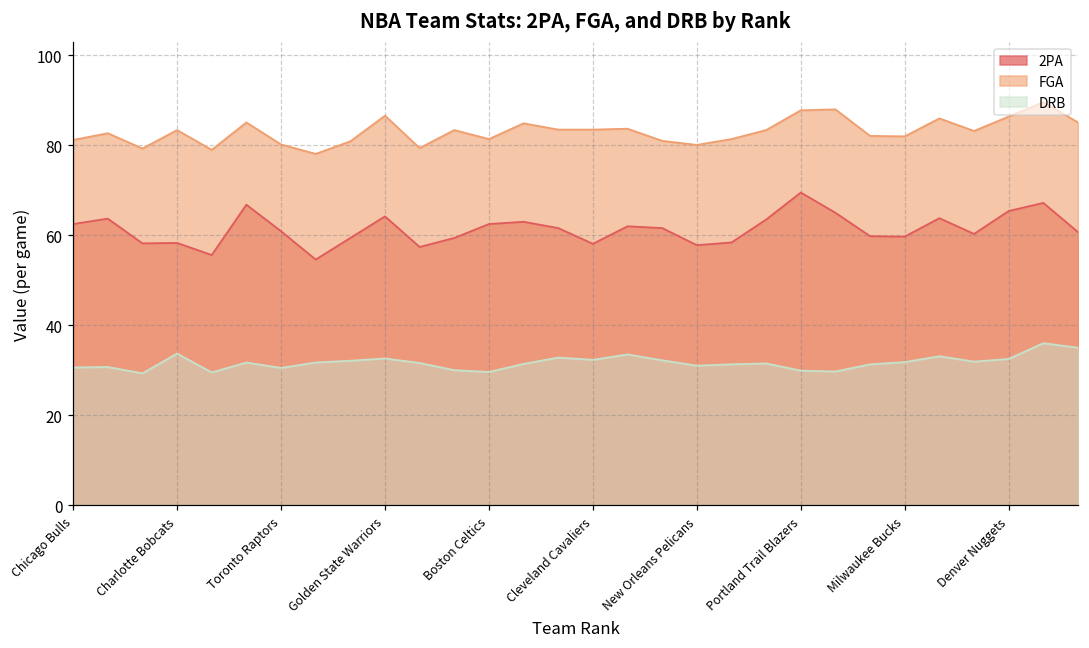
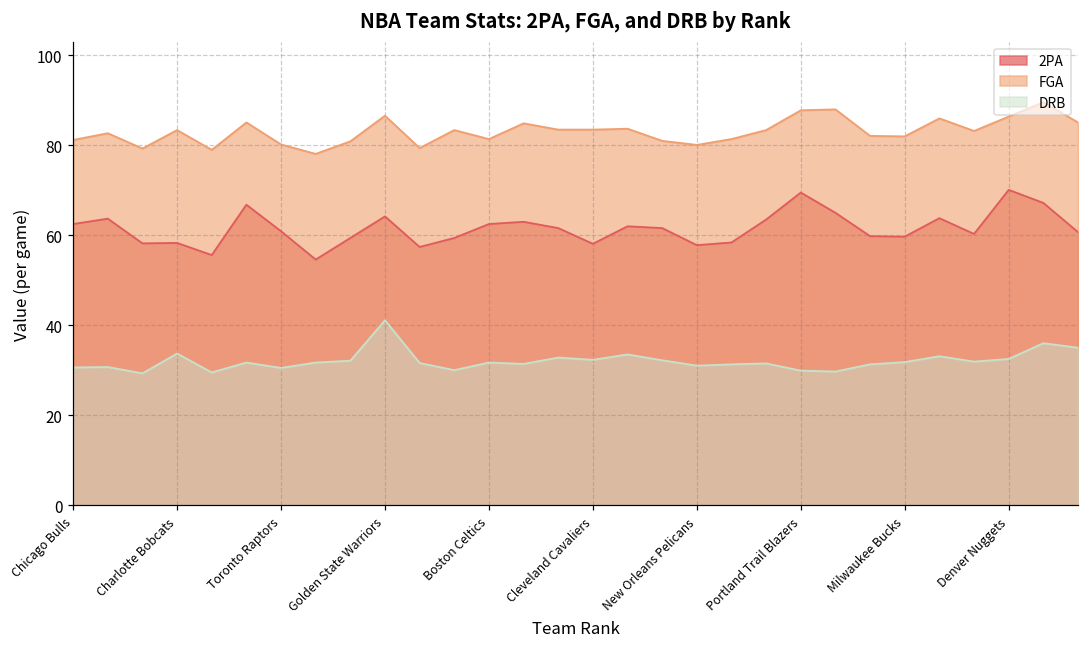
  {
    "2PA": {
      "Chicago Bulls": 63,
      "Charlotte Bobcats": 58,
      "Toronto Raptors": 61,
      "Golden State Warriors": 64,
      "Boston Celtics": 63,
      "Cleveland Cavaliers": 58,
      "New Orleans Pelicans": 58,
      "Portland Trail Blazers": 70,
      "Milwaukee Bucks": 60,
-     "Denver Nuggets": 65
+     "Denver Nuggets": 70
    },
    "FGA": {
      "Chicago Bulls": 81,
      "Charlotte Bobcats": 83,
      "Toronto Raptors": 80,
      "Golden State Warriors": 87,
      "Boston Celtics": 81,
      "Cleveland Cavaliers": 84,
      "New Orleans Pelicans": 80,
      "Portland Trail Blazers": 88,
      "Milwaukee Bucks": 82,
      "Denver Nuggets": 86
    },
    "DRB": {
      "Chicago Bulls": 31,
      "Charlotte Bobcats": 34,
      "Toronto Raptors": 31,
-     "Golden State Warriors": 33,
-     "Boston Celtics": 30,
+     "Golden State Warriors": 41,
+     "Boston Celtics": 32,
      "Cleveland Cavaliers": 32,
      "New Orleans Pelicans": 31,
      "Portland Trail Blazers": 30,
      "Milwaukee Bucks": 32,
      "Denver Nuggets": 33
    }
  }
